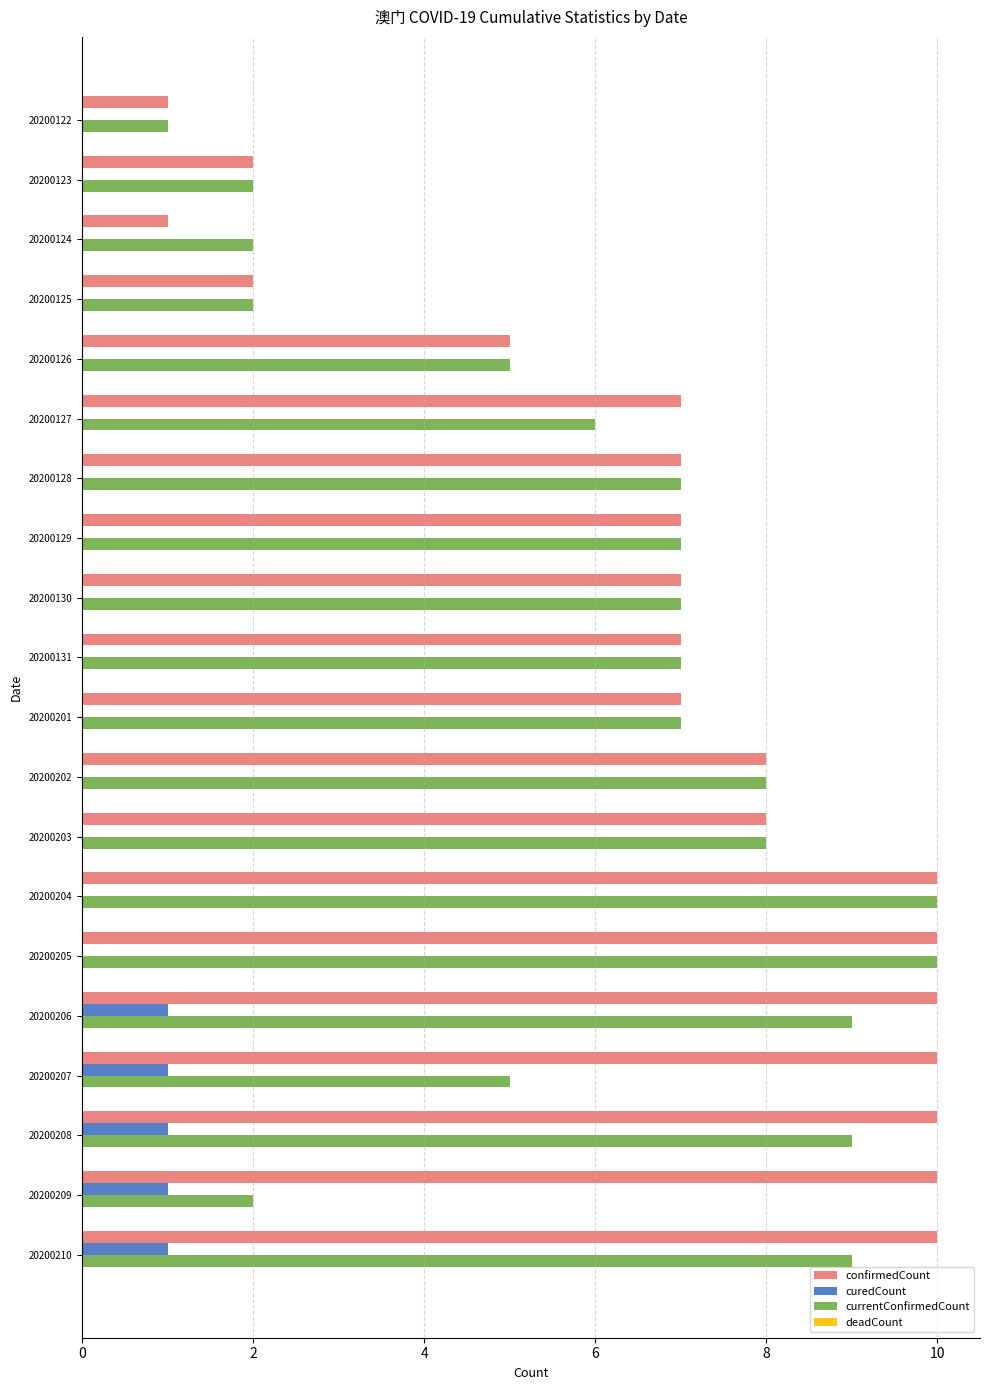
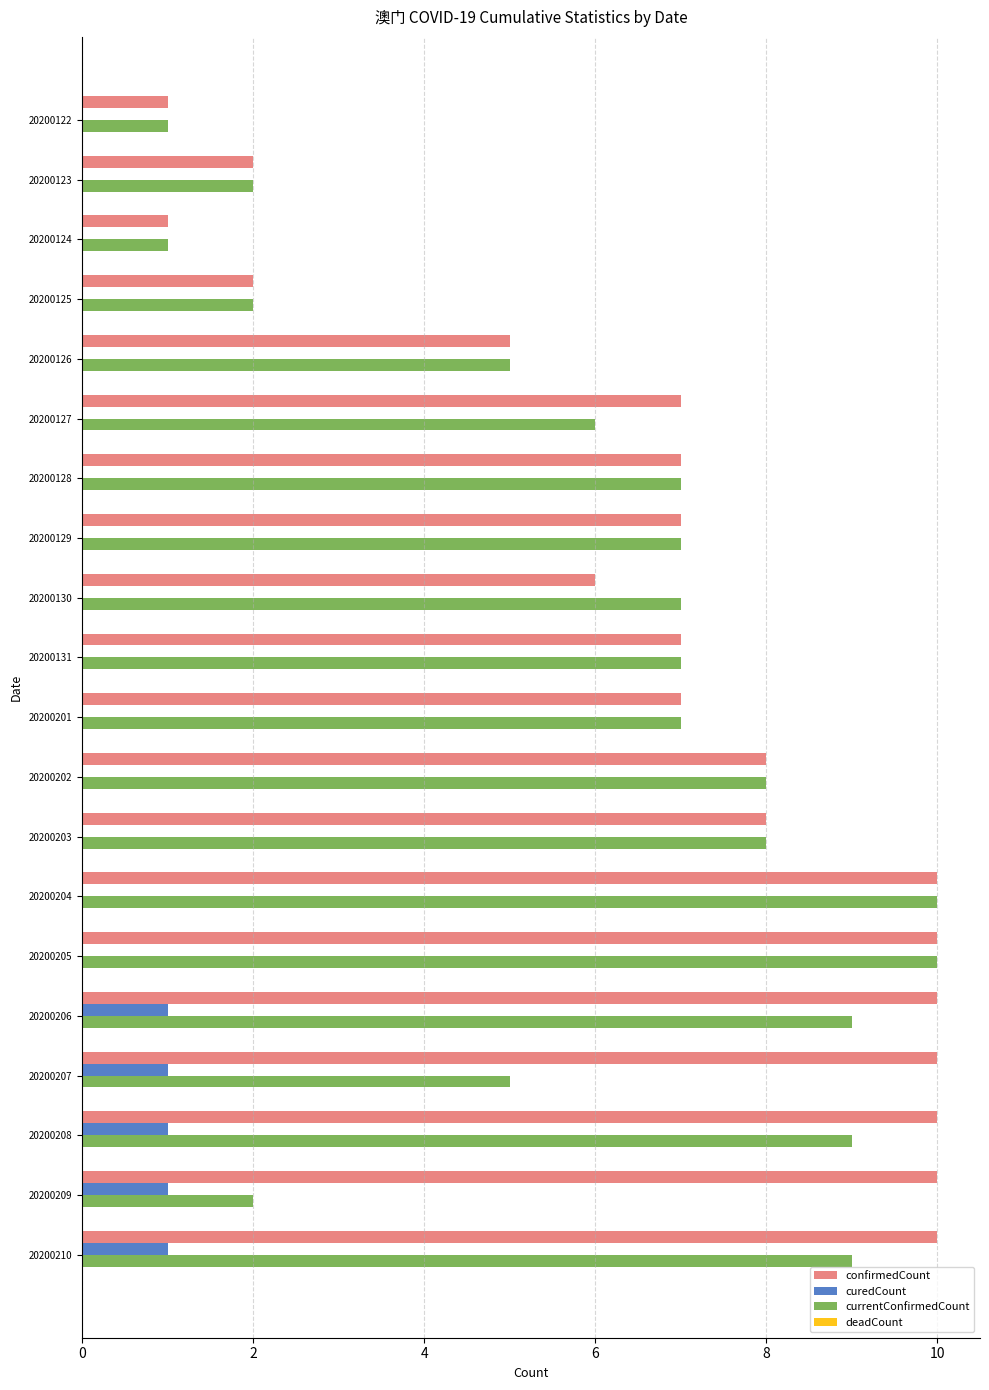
  {
    "confirmedCount": {
      "20200122": 1,
      "20200123": 2,
      "20200124": 1,
      "20200125": 2,
      "20200126": 5,
      "20200127": 7,
      "20200128": 7,
      "20200129": 7,
-     "20200130": 7,
+     "20200130": 6,
      "20200131": 7,
      "20200201": 7,
      "20200202": 8,
      "20200203": 8,
      "20200204": 10,
      "20200205": 10,
      "20200206": 10,
      "20200207": 10,
      "20200208": 10,
      "20200209": 10,
      "20200210": 10
    },
    "curedCount": {
      "20200122": 0,
      "20200123": 0,
      "20200124": 0,
      "20200125": 0,
      "20200126": 0,
      "20200127": 0,
      "20200128": 0,
      "20200129": 0,
      "20200130": 0,
      "20200131": 0,
      "20200201": 0,
      "20200202": 0,
      "20200203": 0,
      "20200204": 0,
      "20200205": 0,
      "20200206": 1,
      "20200207": 1,
      "20200208": 1,
      "20200209": 1,
      "20200210": 1
    },
    "currentConfirmedCount": {
      "20200122": 1,
      "20200123": 2,
-     "20200124": 2,
+     "20200124": 1,
      "20200125": 2,
      "20200126": 5,
      "20200127": 6,
      "20200128": 7,
      "20200129": 7,
      "20200130": 7,
      "20200131": 7,
      "20200201": 7,
      "20200202": 8,
      "20200203": 8,
      "20200204": 10,
      "20200205": 10,
      "20200206": 9,
      "20200207": 5,
      "20200208": 9,
      "20200209": 2,
      "20200210": 9
    },
    "deadCount": {
      "20200122": 0,
      "20200123": 0,
      "20200124": 0,
      "20200125": 0,
      "20200126": 0,
      "20200127": 0,
      "20200128": 0,
      "20200129": 0,
      "20200130": 0,
      "20200131": 0,
      "20200201": 0,
      "20200202": 0,
      "20200203": 0,
      "20200204": 0,
      "20200205": 0,
      "20200206": 0,
      "20200207": 0,
      "20200208": 0,
      "20200209": 0,
      "20200210": 0
    }
  }
